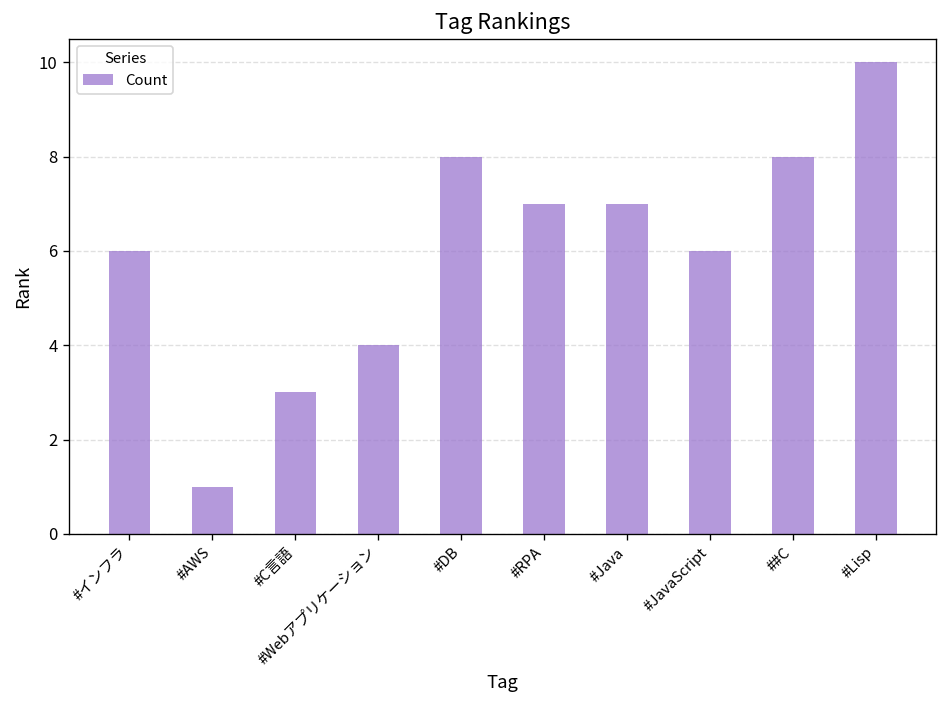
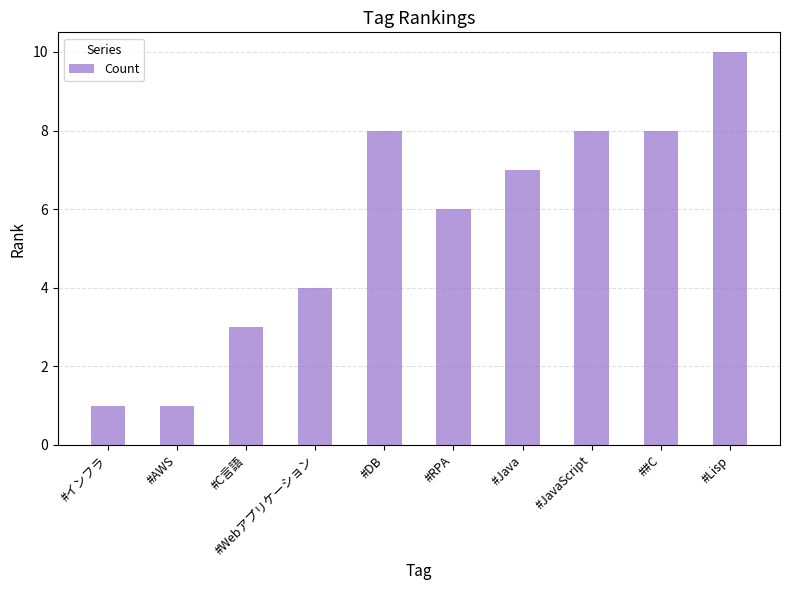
  {
-   "#インフラ": 6,
+   "#インフラ": 1,
    "#AWS": 1,
    "#C言語": 3,
    "#Webアプリケーション": 4,
    "#DB": 8,
-   "#RPA": 7,
+   "#RPA": 6,
    "#Java": 7,
-   "#JavaScript": 6,
+   "#JavaScript": 8,
    "##C": 8,
    "#Lisp": 10
  }
